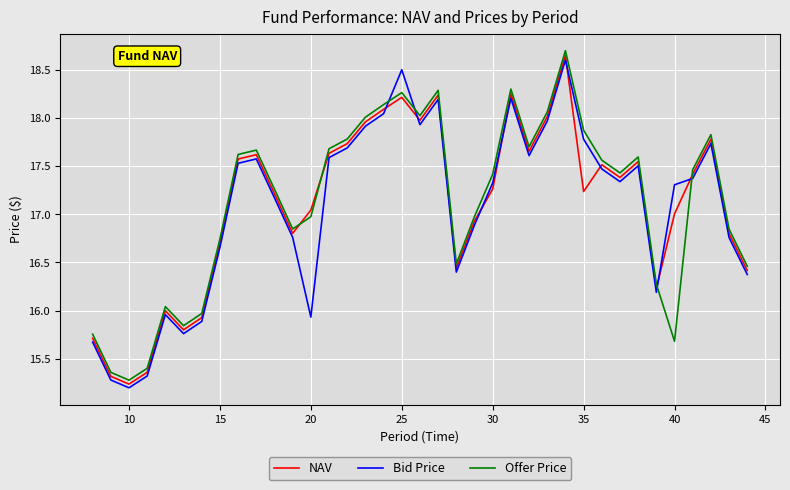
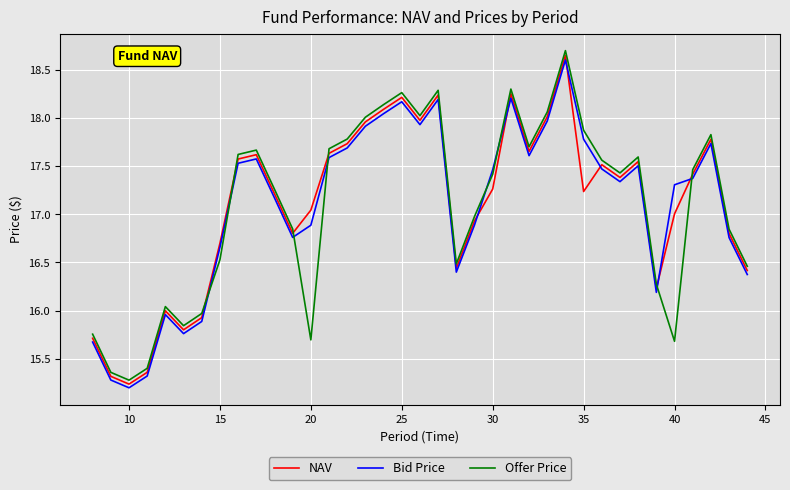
  {
    "NAV": {
      "10": 15.2,
      "15": 16.7,
      "20": 17.0,
      "25": 18.2,
      "30": 17.3,
      "35": 17.2,
      "40": 17.0
    },
    "Bid Price": {
      "10": 15.2,
      "15": 16.7,
-     "20": 15.9,
-     "25": 18.5,
-     "30": 17.3,
+     "20": 16.9,
+     "25": 18.2,
+     "30": 17.5,
      "35": 17.8,
      "40": 17.3
    },
    "Offer Price": {
      "10": 15.3,
-     "15": 16.7,
-     "20": 17.0,
+     "15": 16.5,
+     "20": 15.7,
      "25": 18.3,
      "30": 17.4,
      "35": 17.9,
      "40": 15.7
    }
  }
